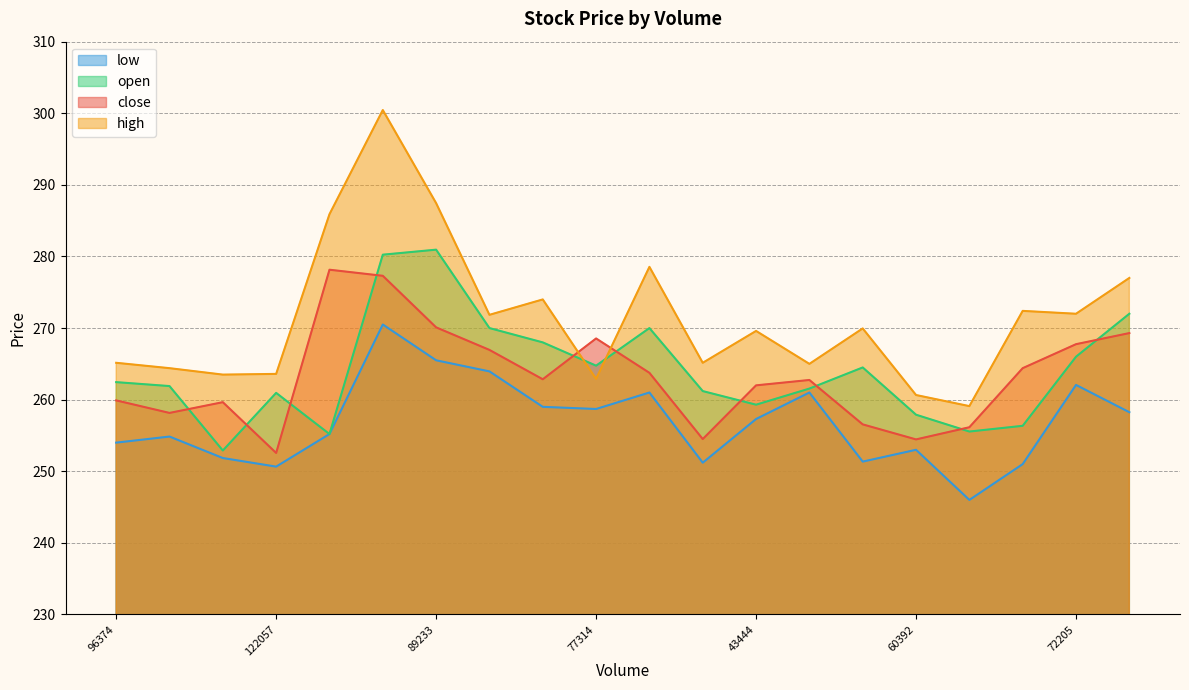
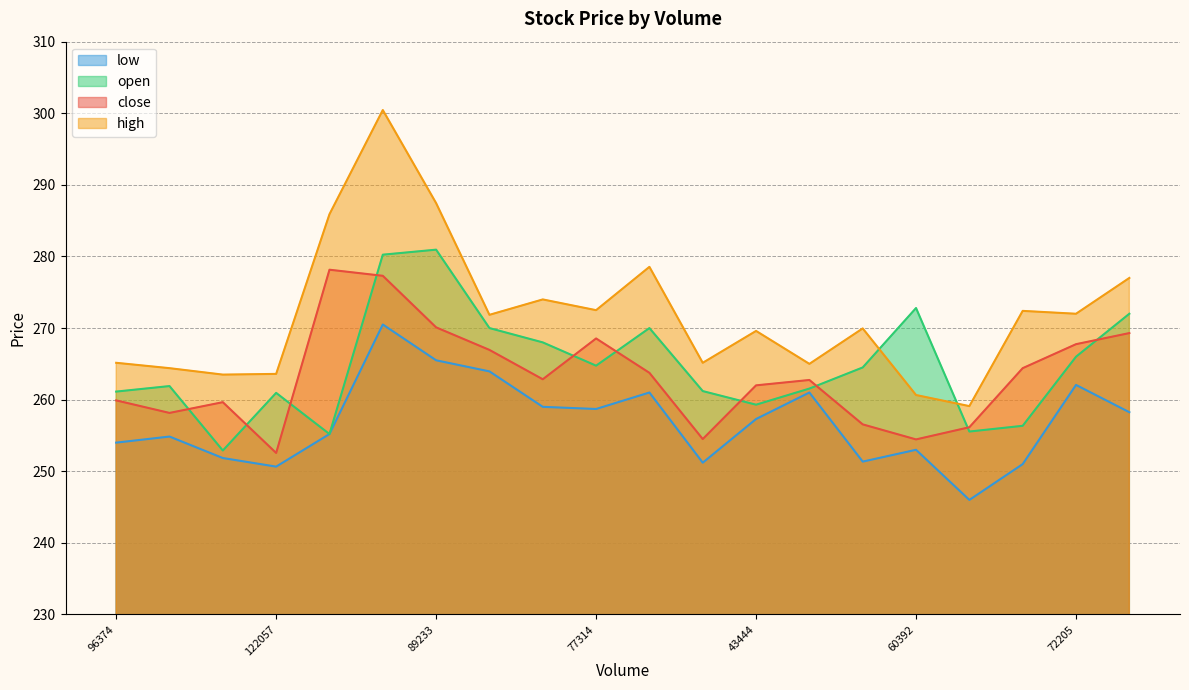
  {
    "low": {
      "96374": 254,
      "122057": 251,
      "89233": 266,
      "77314": 259,
      "43444": 257,
      "60392": 253,
      "72205": 262
    },
    "open": {
-     "96374": 262,
+     "96374": 261,
      "122057": 261,
      "89233": 281,
      "77314": 265,
      "43444": 259,
-     "60392": 258,
+     "60392": 273,
      "72205": 266
    },
    "close": {
      "96374": 260,
      "122057": 253,
      "89233": 270,
      "77314": 269,
      "43444": 262,
      "60392": 254,
      "72205": 268
    },
    "high": {
      "96374": 265,
      "122057": 264,
      "89233": 287,
-     "77314": 263,
+     "77314": 273,
      "43444": 270,
      "60392": 261,
      "72205": 272
    }
  }
